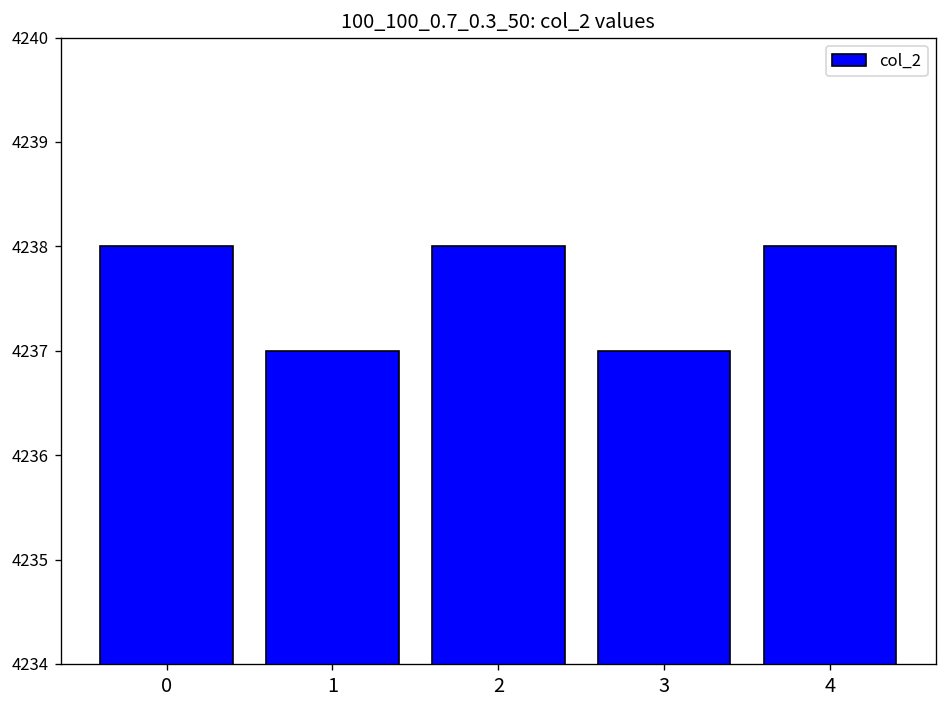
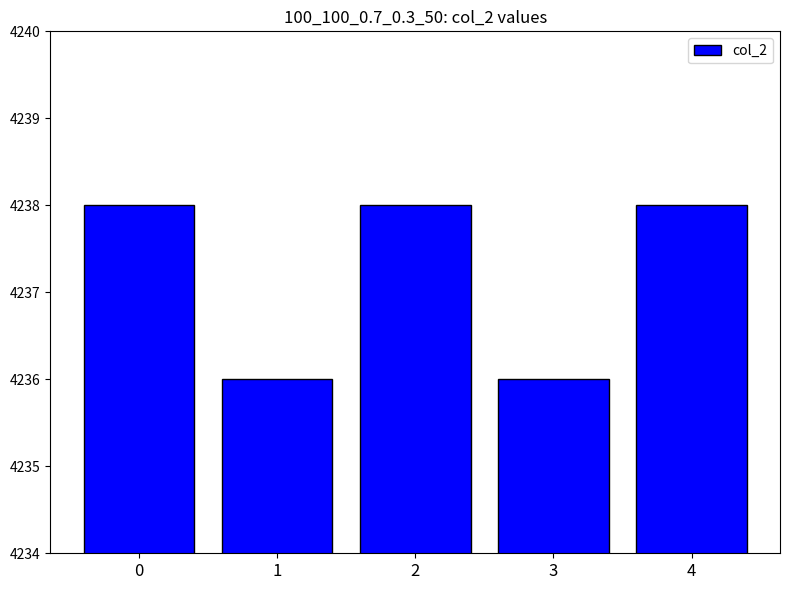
  {
    "0": 4238,
-   "1": 4237,
+   "1": 4236,
    "2": 4238,
-   "3": 4237,
+   "3": 4236,
    "4": 4238
  }
